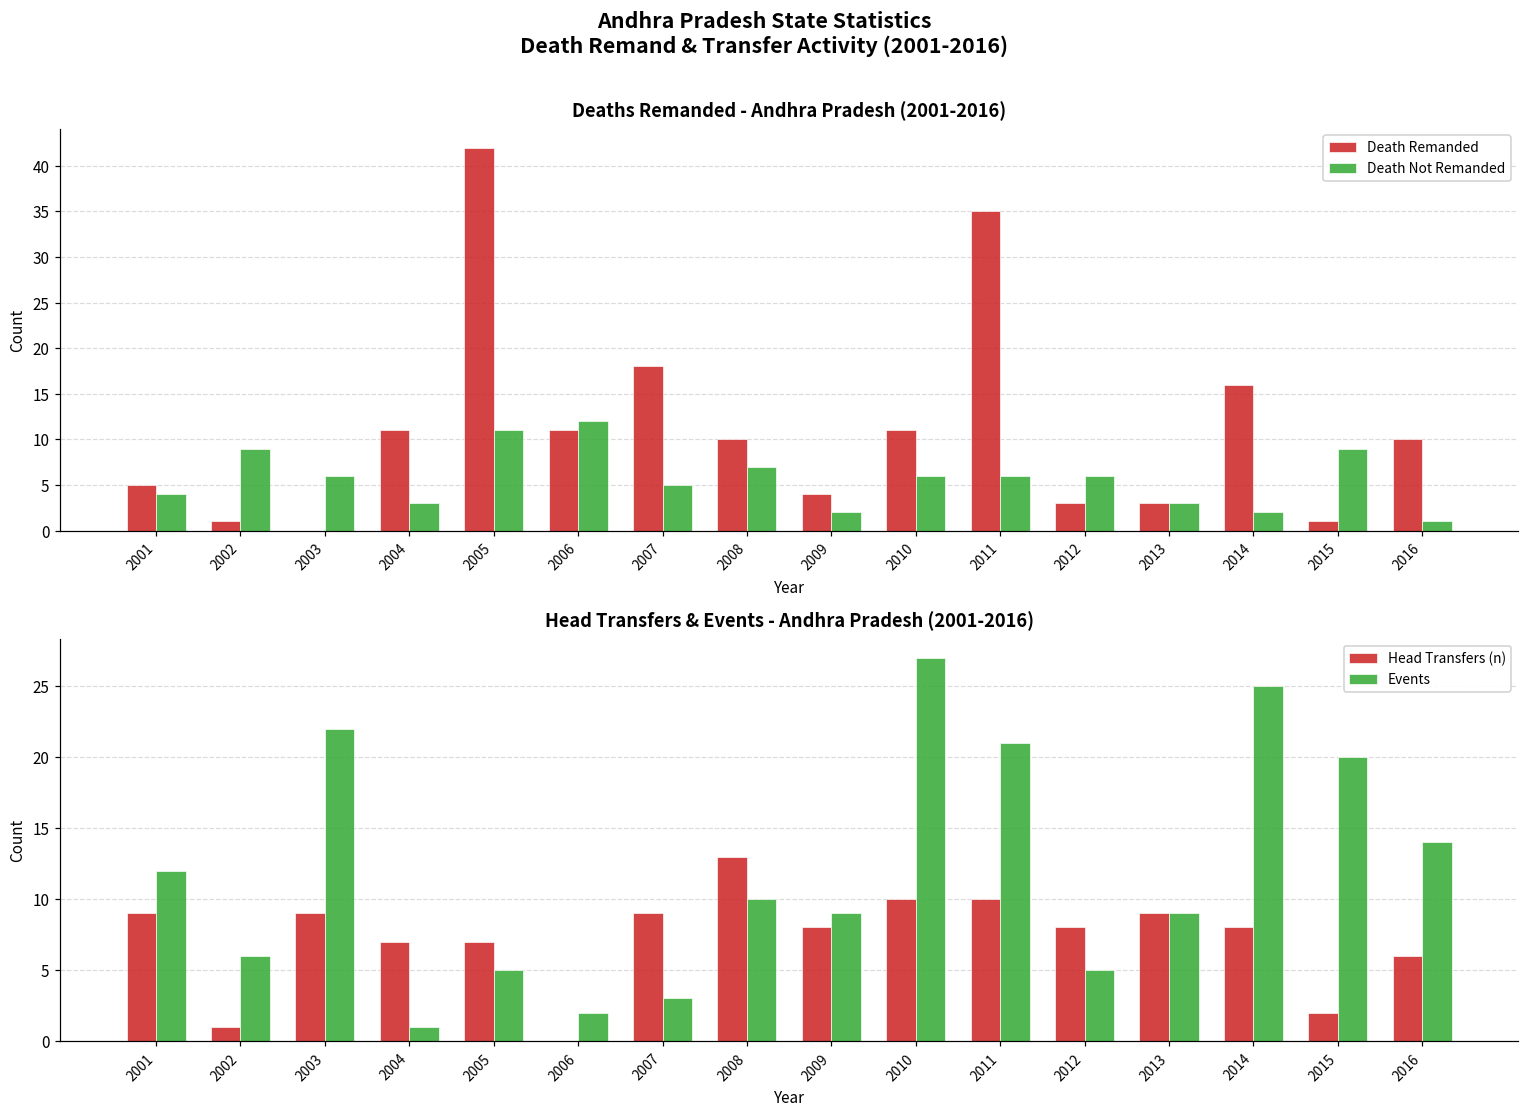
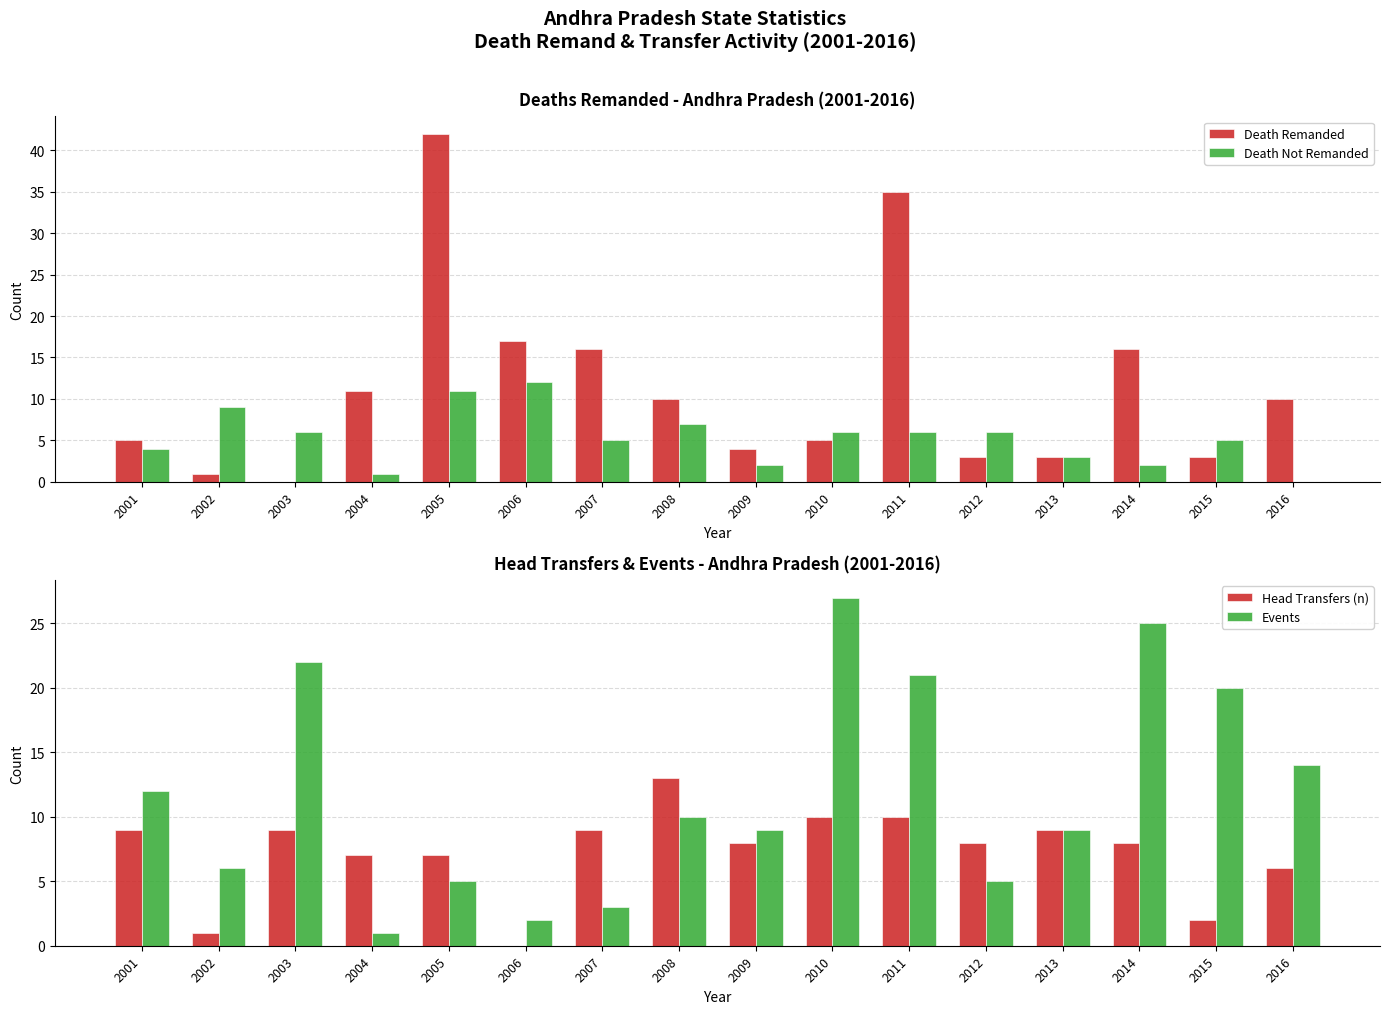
  {
    "Deaths Remanded - Andhra Pradesh (2001-2016)": {
      "Death Remanded": {
        "2001": 5,
        "2002": 1,
        "2003": 0,
        "2004": 11,
        "2005": 42,
-       "2006": 11,
-       "2007": 18,
+       "2006": 17,
+       "2007": 16,
        "2008": 10,
        "2009": 4,
-       "2010": 11,
+       "2010": 5,
        "2011": 35,
        "2012": 3,
        "2013": 3,
        "2014": 16,
-       "2015": 1,
+       "2015": 3,
        "2016": 10
      },
      "Death Not Remanded": {
        "2001": 4,
        "2002": 9,
        "2003": 6,
-       "2004": 3,
+       "2004": 1,
        "2005": 11,
        "2006": 12,
        "2007": 5,
        "2008": 7,
        "2009": 2,
        "2010": 6,
        "2011": 6,
        "2012": 6,
        "2013": 3,
        "2014": 2,
-       "2015": 9,
-       "2016": 1
+       "2015": 5,
+       "2016": 0
      }
    },
    "Head Transfers & Events - Andhra Pradesh (2001-2016)": {
      "Head Transfers (n)": {
        "2001": 9.0,
        "2002": 1.0,
        "2003": 9.0,
        "2004": 7.0,
        "2005": 7.0,
        "2006": 0.0,
        "2007": 9.0,
        "2008": 13.0,
        "2009": 8.0,
        "2010": 10.0,
        "2011": 10.0,
        "2012": 8.0,
        "2013": 9.0,
        "2014": 8.0,
        "2015": 2.0,
        "2016": 6.0
      },
      "Events": {
        "2001": 12.0,
        "2002": 6.0,
        "2003": 22.0,
        "2004": 1.0,
        "2005": 5.0,
        "2006": 2.0,
        "2007": 3.0,
        "2008": 10.0,
        "2009": 9.0,
        "2010": 27.0,
        "2011": 21.0,
        "2012": 5.0,
        "2013": 9.0,
        "2014": 25.0,
        "2015": 20.0,
        "2016": 14.0
      }
    }
  }
